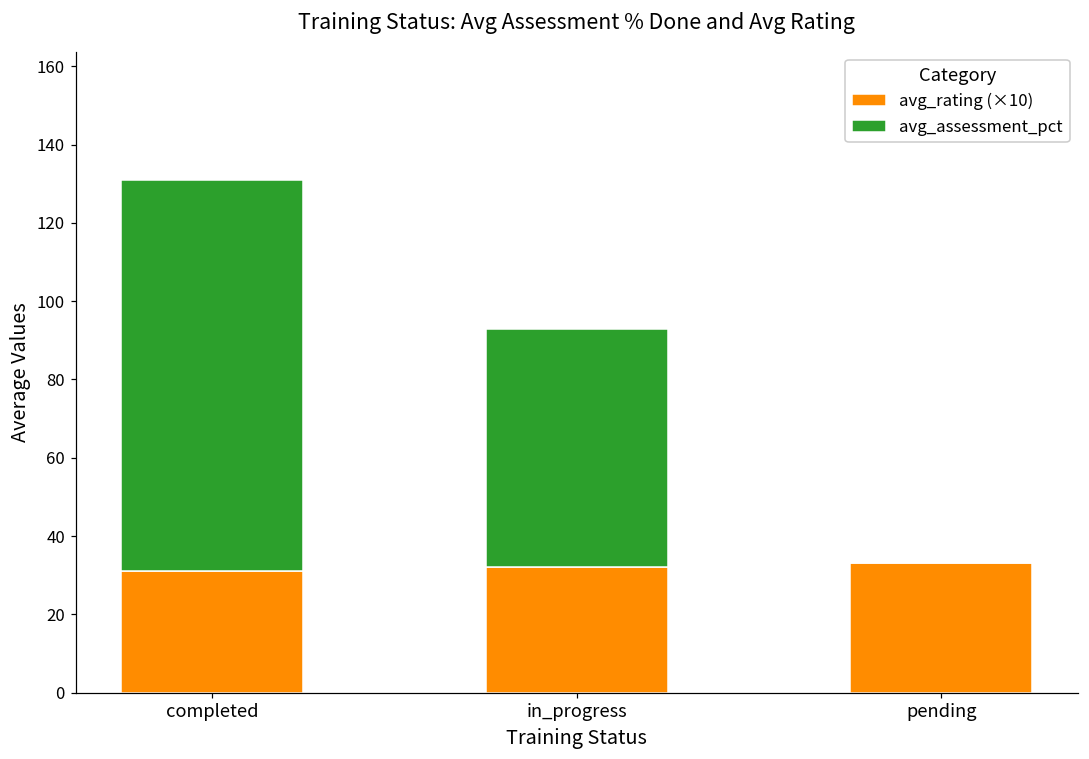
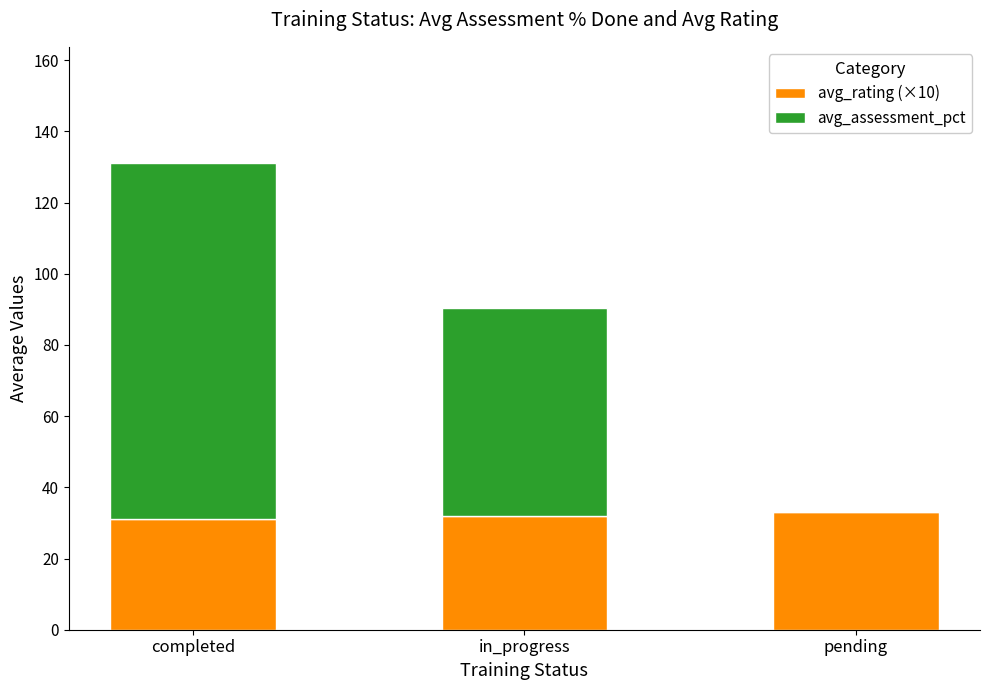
  {
    "avg_rating (×10)": {
      "completed": 31,
      "in_progress": 32,
      "pending": 33
    },
    "avg_assessment_pct": {
      "completed": 100,
-     "in_progress": 61,
+     "in_progress": 58,
      "pending": 0
    }
  }
